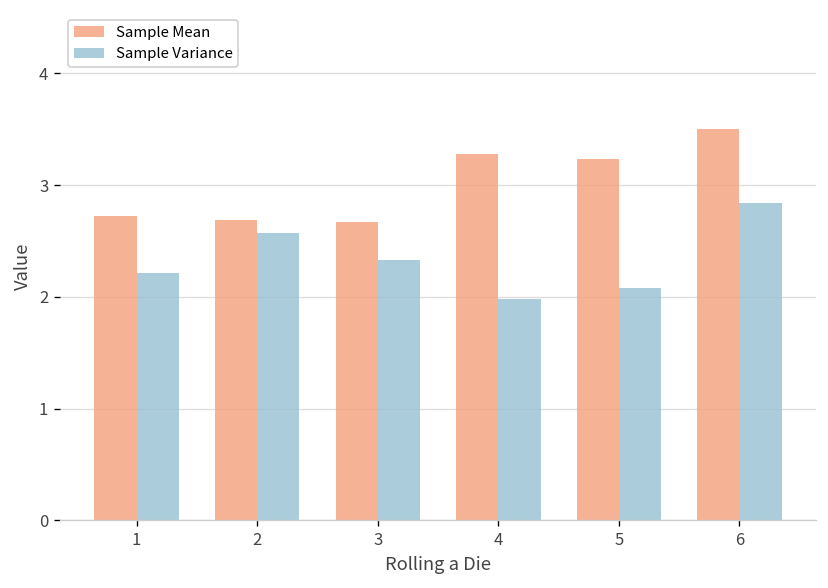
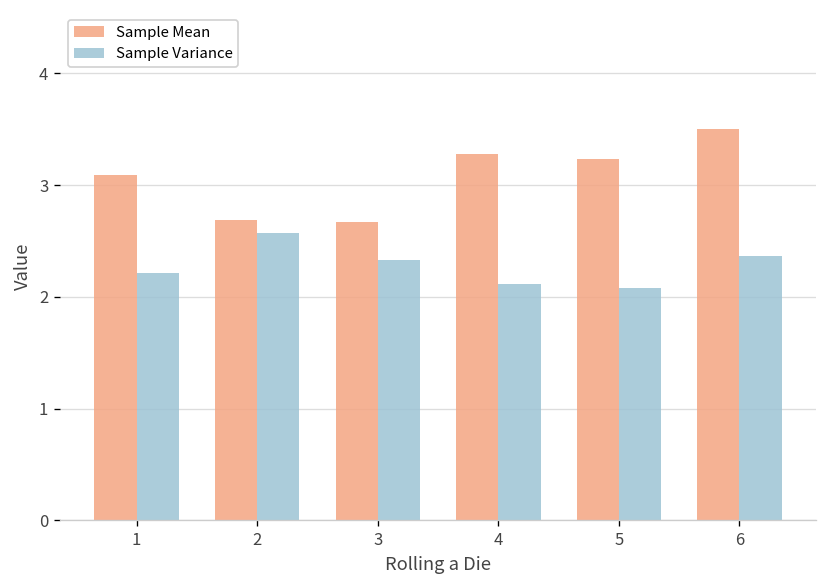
  {
    "Sample Mean": {
-     "1": 2.7,
+     "1": 3.1,
      "2": 2.7,
      "3": 2.7,
      "4": 3.3,
      "5": 3.2,
      "6": 3.5
    },
    "Sample Variance": {
      "1": 2.2,
      "2": 2.6,
      "3": 2.3,
-     "4": 2.0,
+     "4": 2.1,
      "5": 2.1,
-     "6": 2.8
+     "6": 2.4
    }
  }
